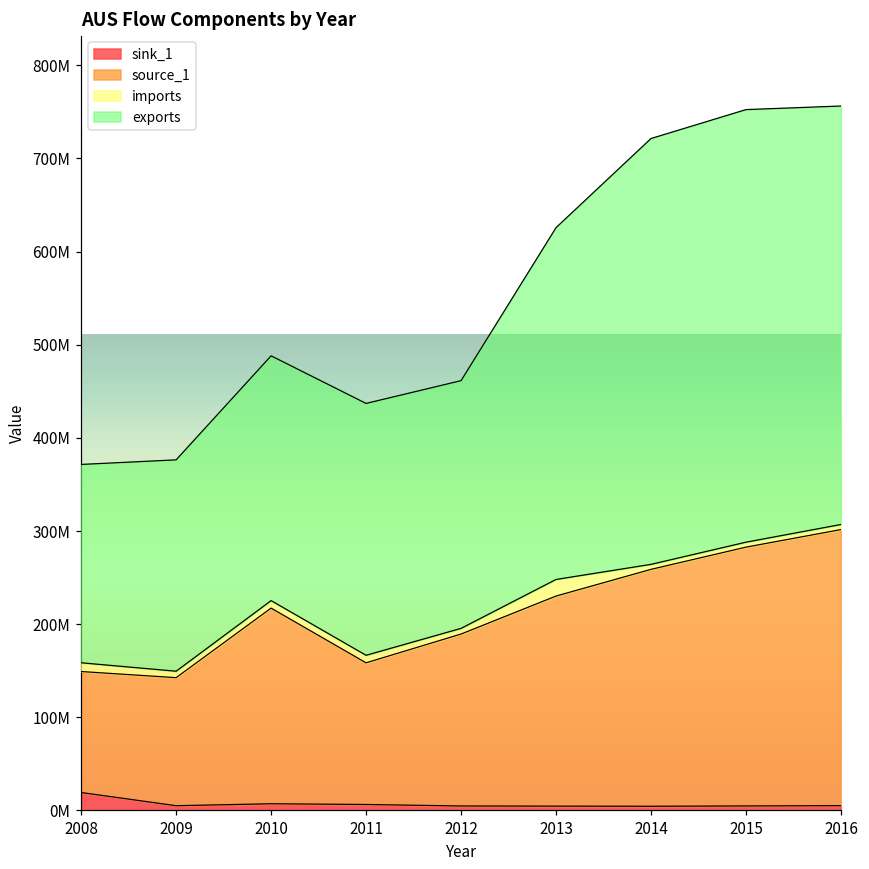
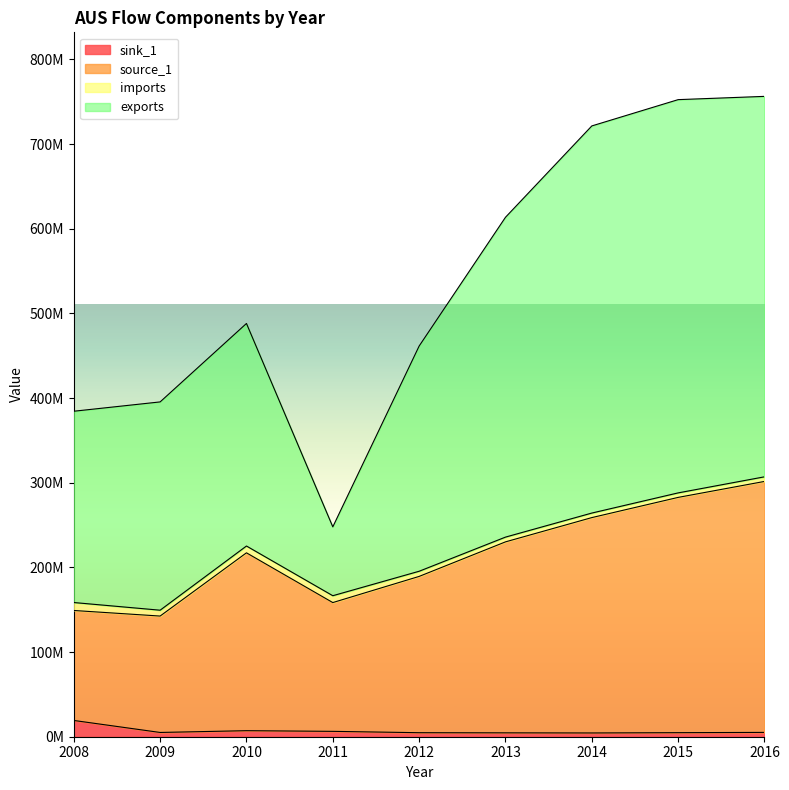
  {
    "sink_1": {
      "2008": 20000000,
      "2009": 10000000,
      "2010": 10000000,
      "2011": 10000000,
      "2012": 0,
      "2013": 0,
      "2014": 0,
      "2015": 0,
      "2016": 10000000
    },
    "source_1": {
      "2008": 130000000,
      "2009": 140000000,
      "2010": 210000000,
      "2011": 150000000,
      "2012": 180000000,
      "2013": 230000000,
      "2014": 250000000,
      "2015": 280000000,
      "2016": 300000000
    },
    "imports": {
      "2008": 10000000,
      "2009": 10000000,
      "2010": 10000000,
      "2011": 10000000,
      "2012": 10000000,
-     "2013": 20000000,
+     "2013": 10000000,
      "2014": 10000000,
      "2015": 10000000,
      "2016": 10000000
    },
    "exports": {
-     "2008": 210000000,
-     "2009": 230000000,
+     "2008": 230000000,
+     "2009": 250000000,
      "2010": 260000000,
-     "2011": 270000000,
+     "2011": 80000000,
      "2012": 270000000,
      "2013": 380000000,
      "2014": 460000000,
      "2015": 460000000,
      "2016": 450000000
    }
  }
